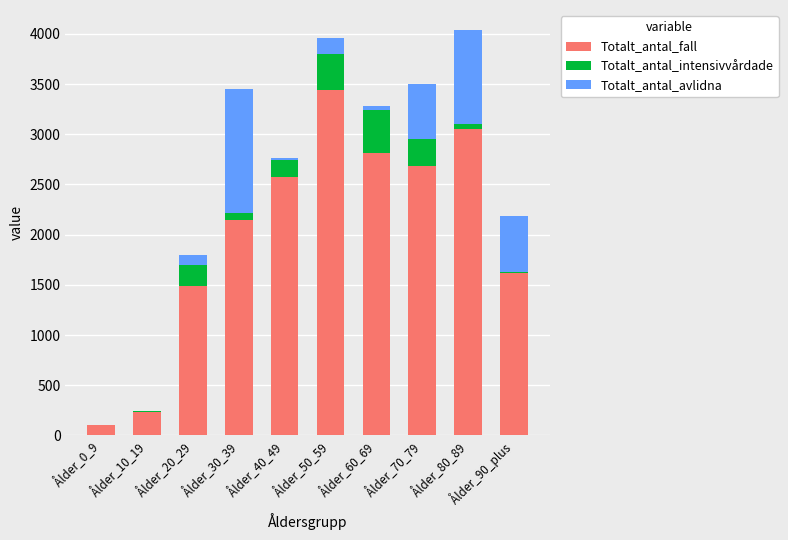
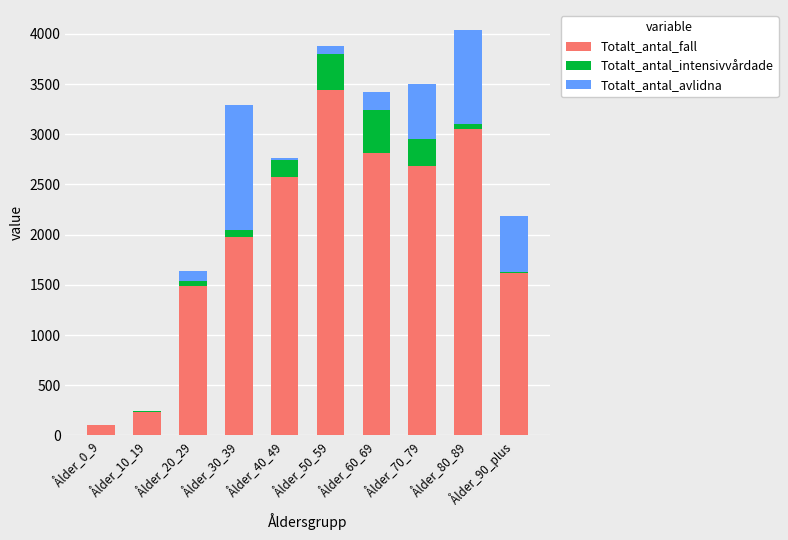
  {
    "Totalt_antal_fall": {
      "Ålder_0_9": 100,
      "Ålder_10_19": 240,
      "Ålder_20_29": 1490,
-     "Ålder_30_39": 2150,
+     "Ålder_30_39": 1980,
      "Ålder_40_49": 2570,
      "Ålder_50_59": 3440,
      "Ålder_60_69": 2810,
      "Ålder_70_79": 2690,
      "Ålder_80_89": 3060,
      "Ålder_90_plus": 1620
    },
    "Totalt_antal_intensivvårdade": {
-     "Ålder_20_29": 210,
+     "Ålder_20_29": 60,
      "Ålder_30_39": 60,
      "Ålder_40_49": 170,
      "Ålder_50_59": 360,
      "Ålder_60_69": 430,
      "Ålder_70_79": 270,
      "Ålder_80_89": 40
    },
    "Totalt_antal_avlidna": {
      "Ålder_0_9": 0,
      "Ålder_10_19": 0,
      "Ålder_20_29": 100,
      "Ålder_30_39": 1240,
      "Ålder_40_49": 30,
-     "Ålder_50_59": 160,
-     "Ålder_60_69": 50,
+     "Ålder_50_59": 80,
+     "Ålder_60_69": 190,
      "Ålder_70_79": 550,
      "Ålder_80_89": 940,
      "Ålder_90_plus": 560
    }
  }
